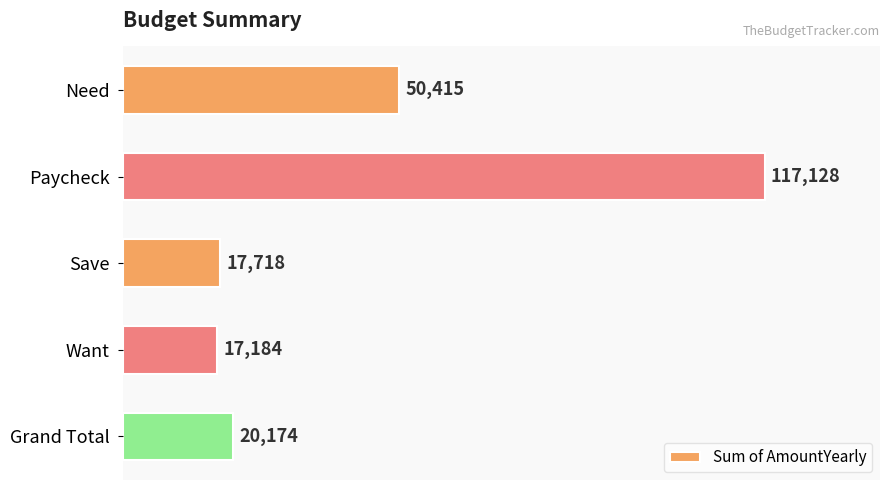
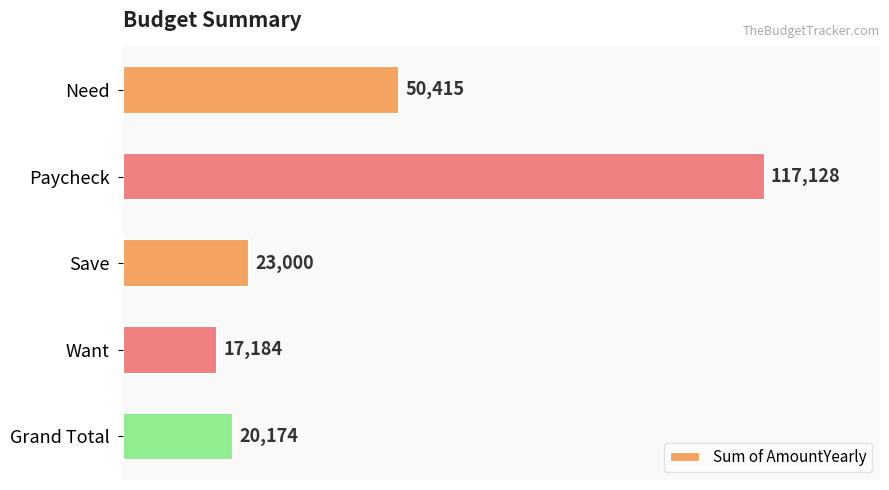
  {
    "Need": "50,415",
    "Paycheck": "117,128",
-   "Save": "17,718",
+   "Save": "23,000",
    "Want": "17,184",
    "Grand Total": "20,174"
  }
